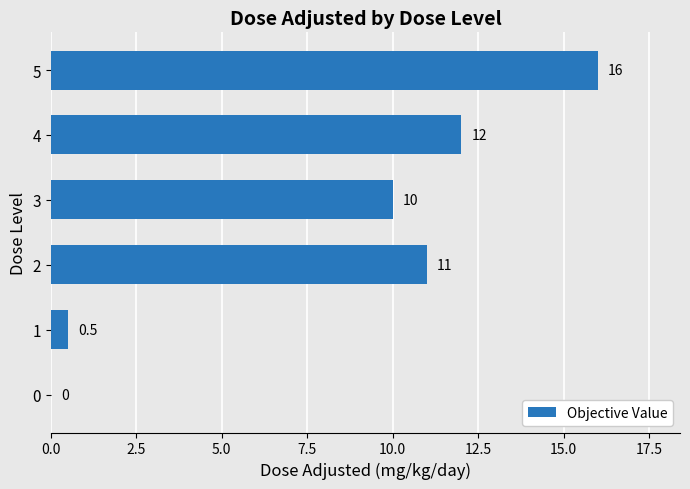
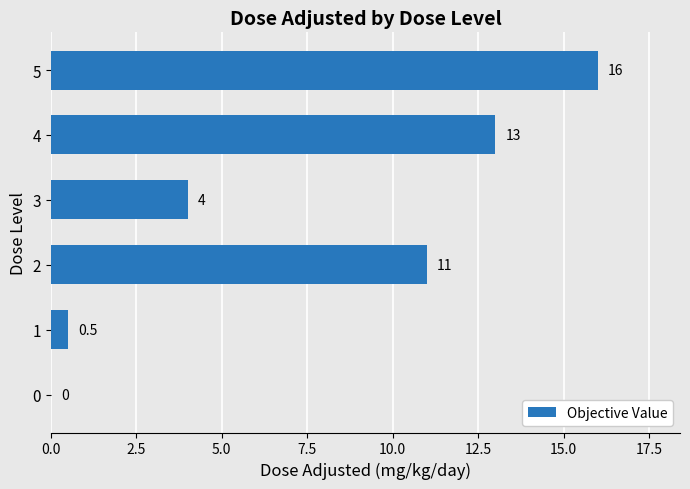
  {
    "5": 16,
-   "4": 12,
-   "3": 10,
+   "4": 13,
+   "3": 4,
    "2": 11,
    "1": 0.5,
    "0": 0
  }
